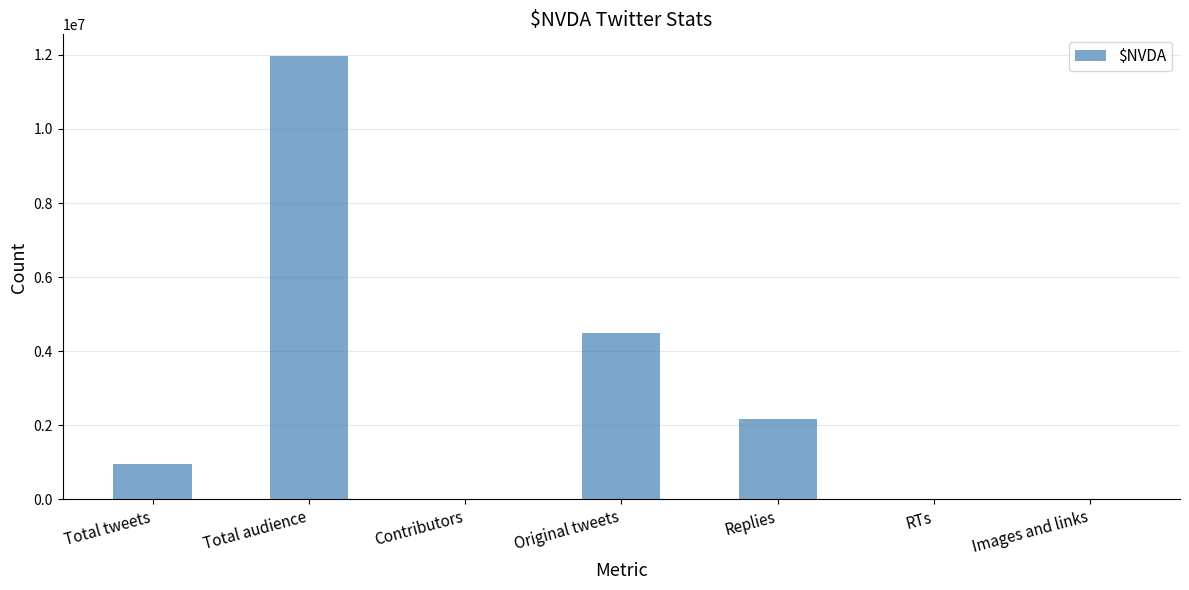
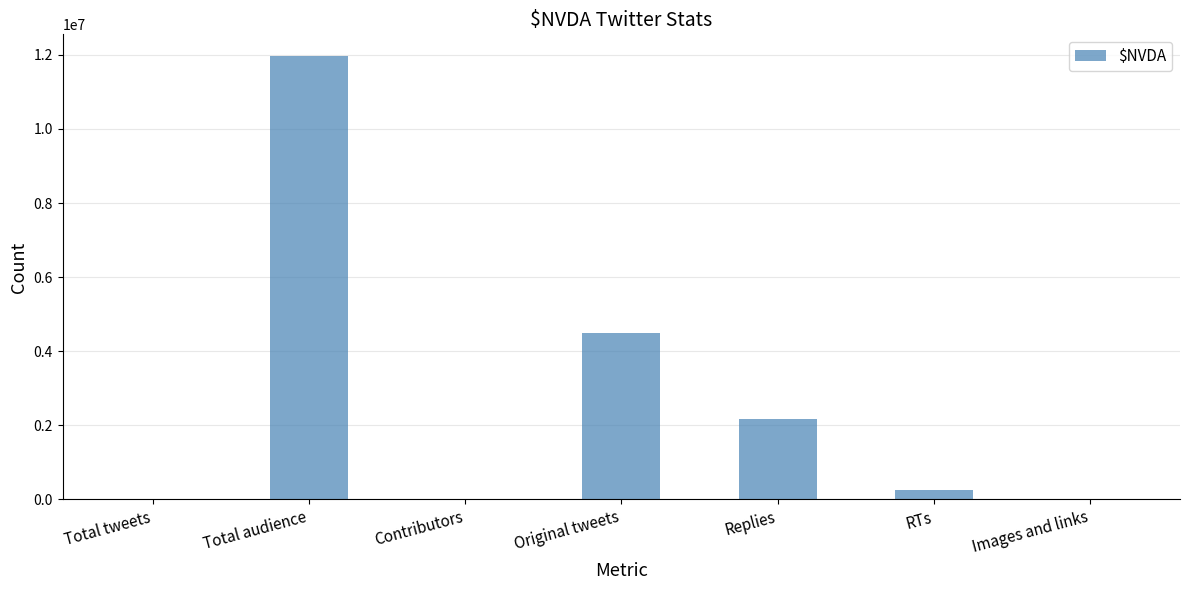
  {
-   "Total tweets": 1000000,
+   "Total tweets": 0,
    "Total audience": 12000000,
    "Original tweets": 4500000,
    "Replies": 2200000,
-   "RTs": 0
+   "RTs": 300000
  }
